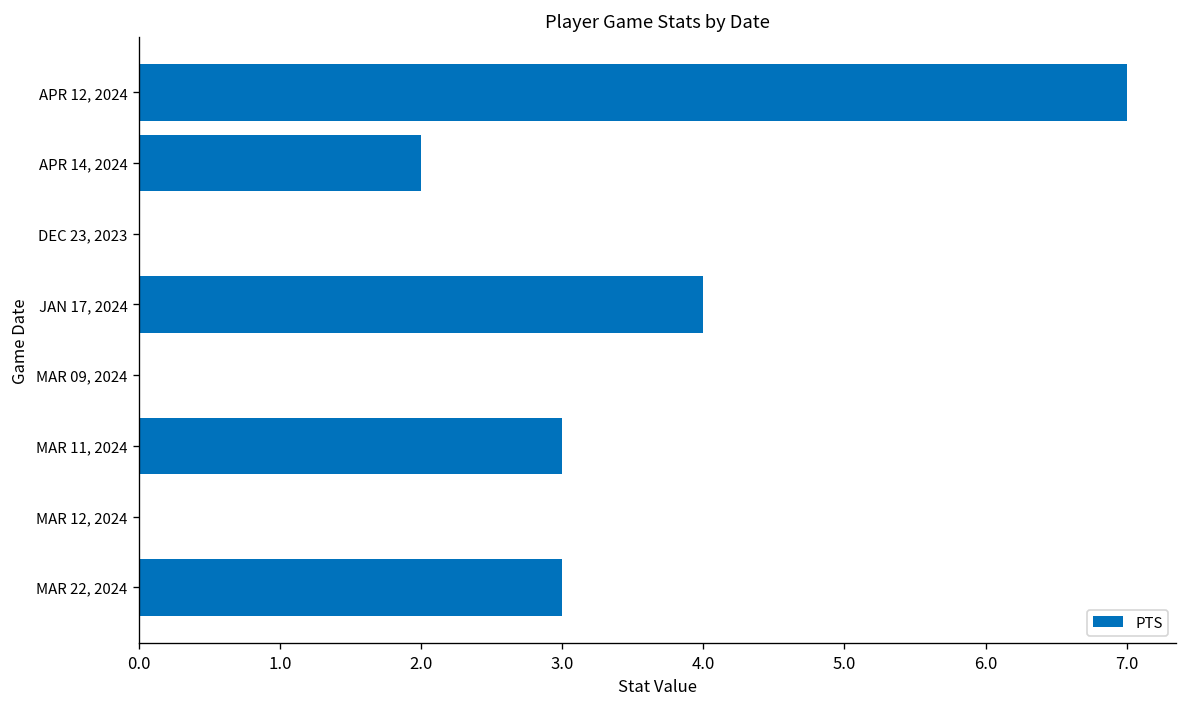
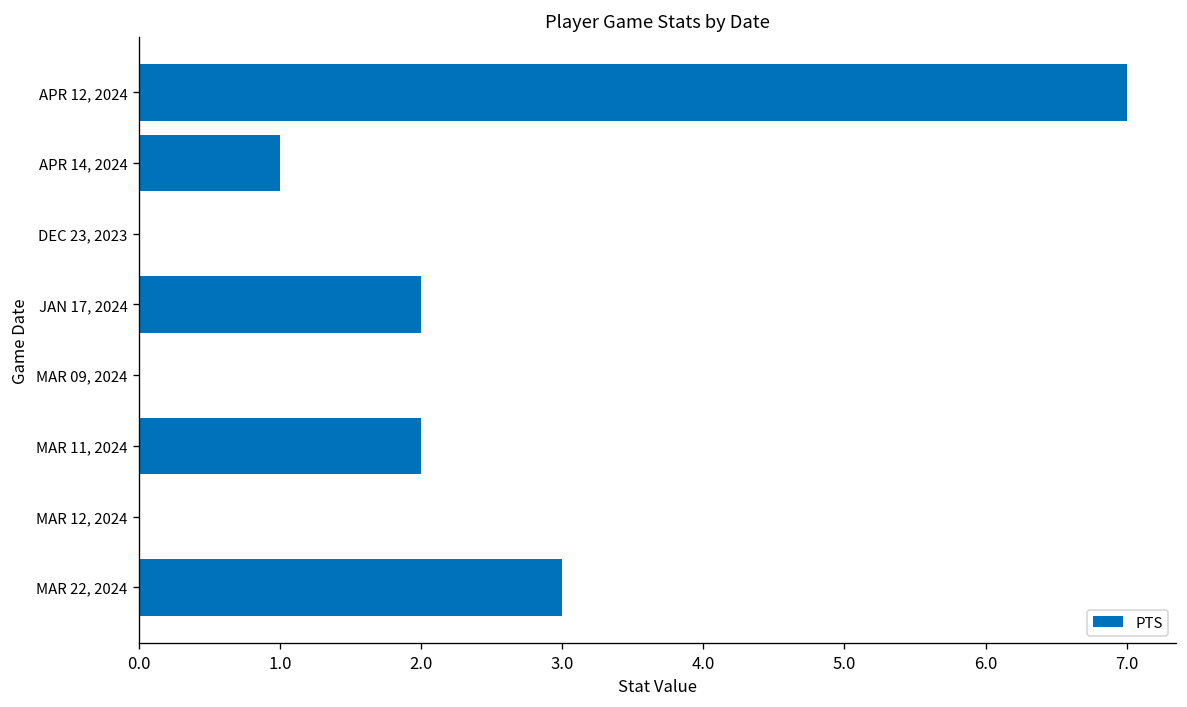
  {
    "APR 12, 2024": 7,
-   "APR 14, 2024": 2,
+   "APR 14, 2024": 1,
    "DEC 23, 2023": 0,
-   "JAN 17, 2024": 4,
+   "JAN 17, 2024": 2,
    "MAR 09, 2024": 0,
-   "MAR 11, 2024": 3,
+   "MAR 11, 2024": 2,
    "MAR 12, 2024": 0,
    "MAR 22, 2024": 3
  }
